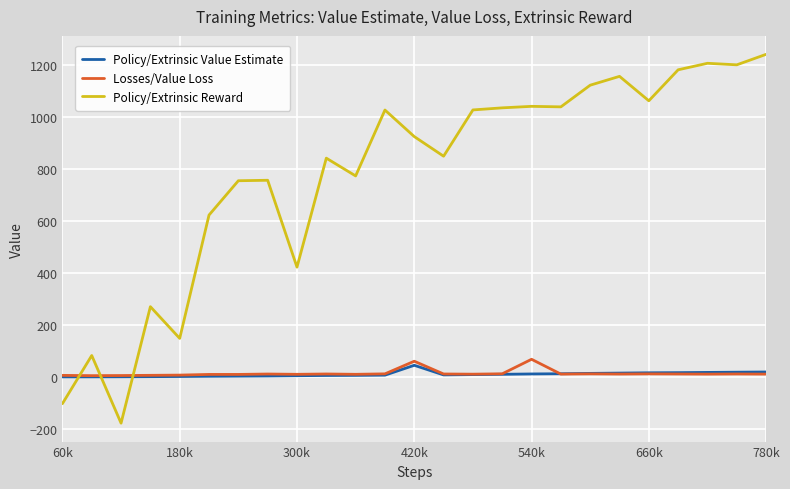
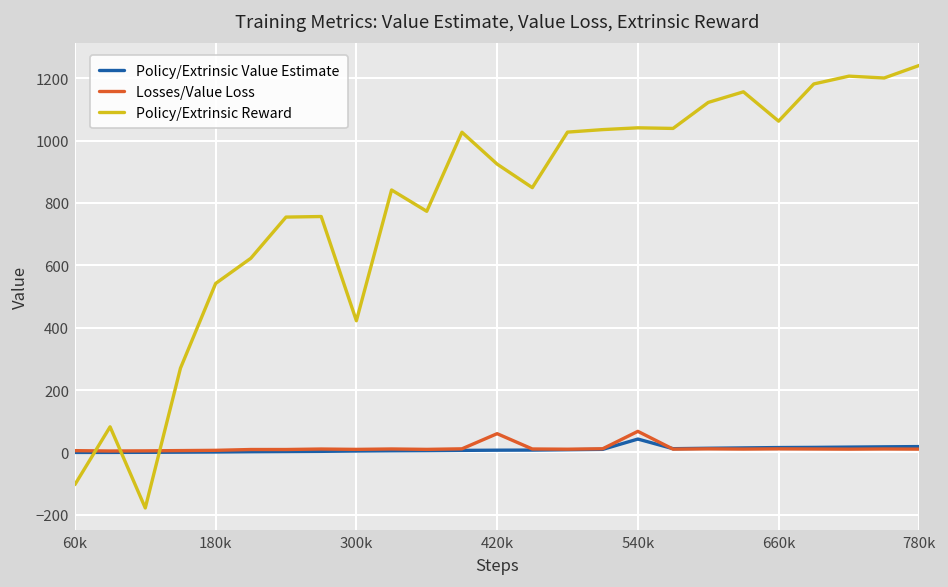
  {
    "Policy/Extrinsic Value Estimate": {
-     "420k": 40,
-     "540k": 10
+     "420k": 10,
+     "540k": 40
    },
    "Losses/Value Loss": {
      "420k": 60,
      "540k": 70
    },
    "Policy/Extrinsic Reward": {
      "60k": -100,
-     "180k": 150,
+     "180k": 540,
      "300k": 420,
      "420k": 920,
      "540k": 1040,
      "660k": 1060,
      "780k": 1240
    }
  }
